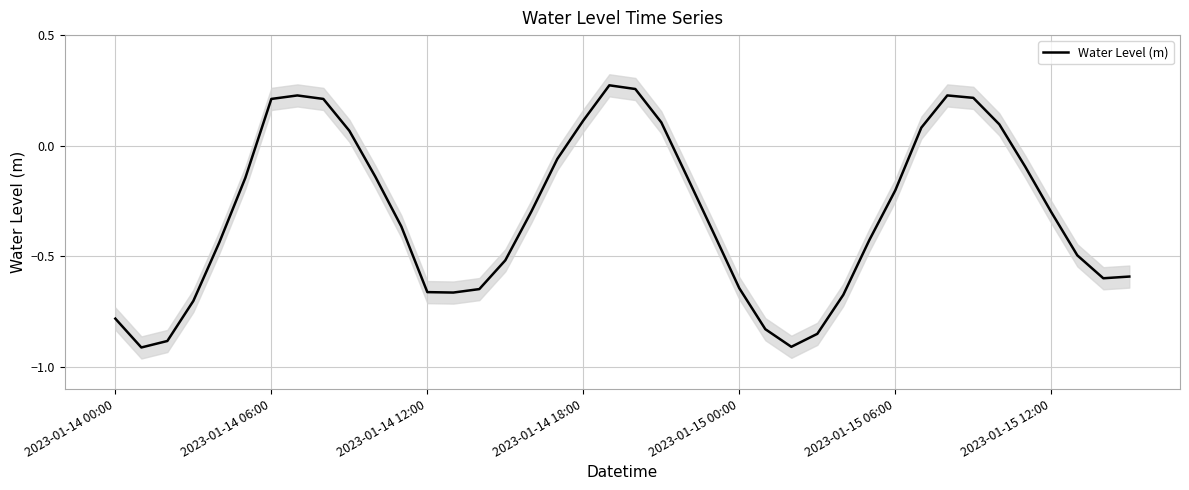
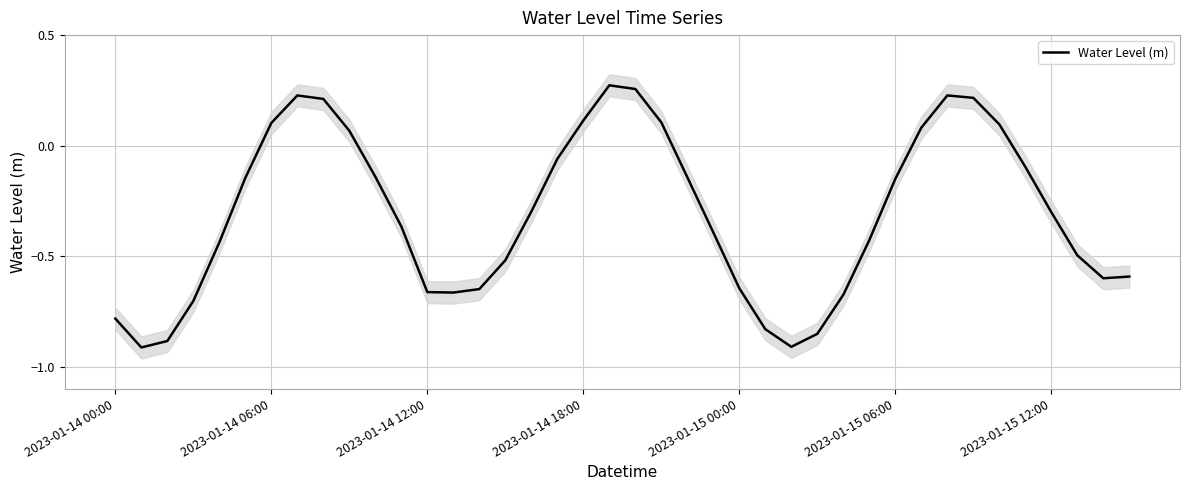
  {
    "Water Level (m)": {
      "2023-01-14 00:00": -0.78,
-     "2023-01-14 06:00": 0.21,
+     "2023-01-14 06:00": 0.10,
      "2023-01-14 12:00": -0.66,
      "2023-01-14 18:00": 0.11,
      "2023-01-15 00:00": -0.64,
-     "2023-01-15 06:00": -0.20,
+     "2023-01-15 06:00": -0.15,
      "2023-01-15 12:00": -0.30
    }
  }
